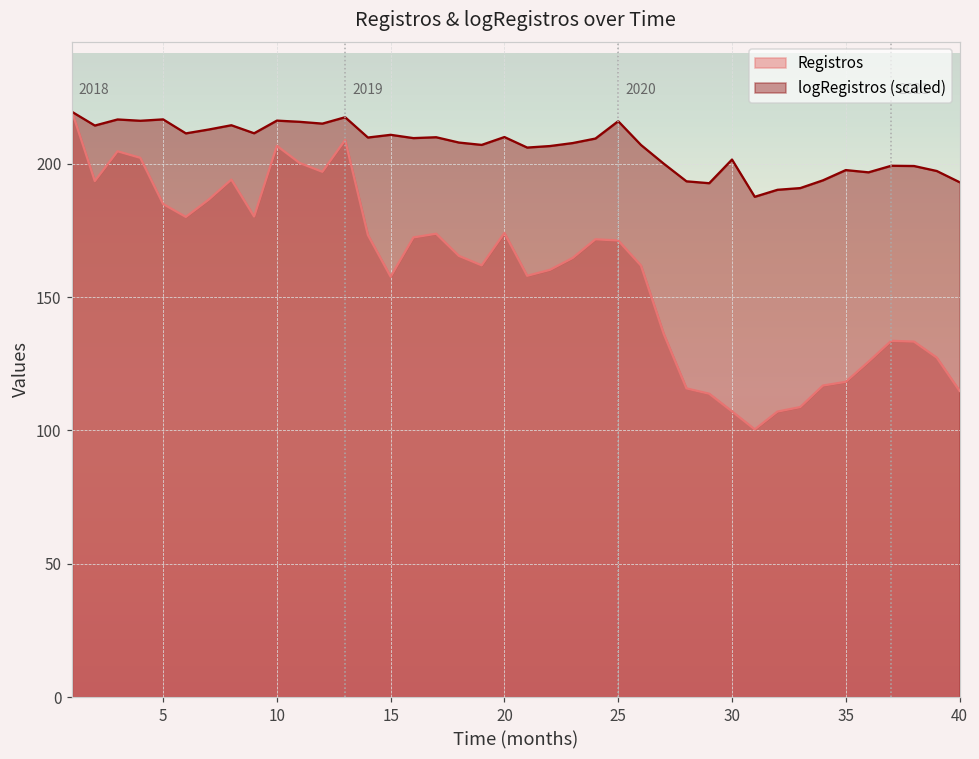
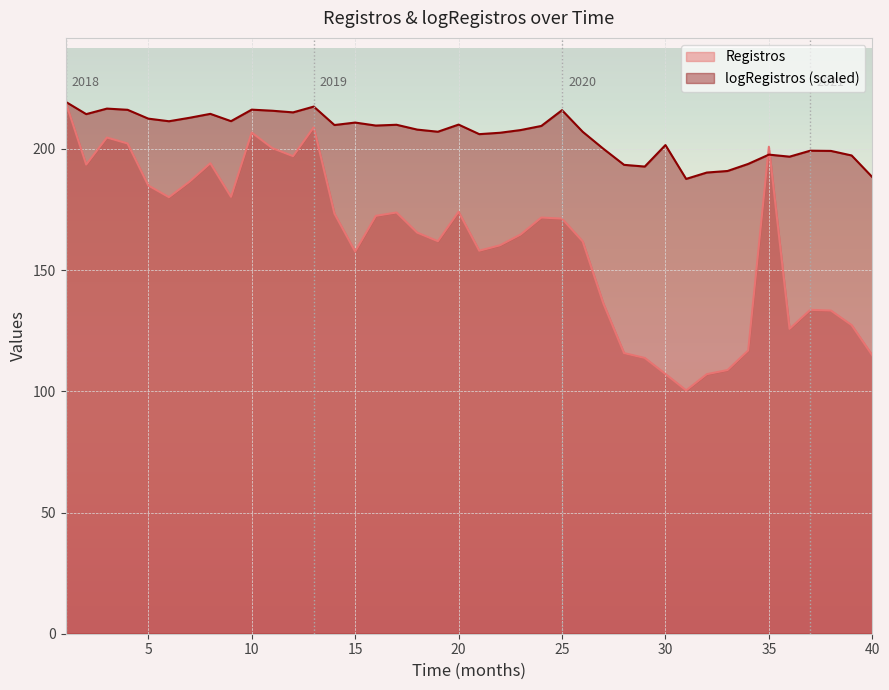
  {
    "Registros": {
      "5": 185,
      "10": 207,
      "15": 158,
      "20": 174,
      "25": 171,
      "30": 107,
-     "35": 118,
+     "35": 201,
      "40": 115
    },
    "logRegistros (scaled)": {
-     "5": 217,
+     "5": 212,
      "10": 216,
      "15": 211,
      "20": 210,
      "30": 202,
      "35": 198,
-     "40": 193
+     "40": 188
    }
  }
